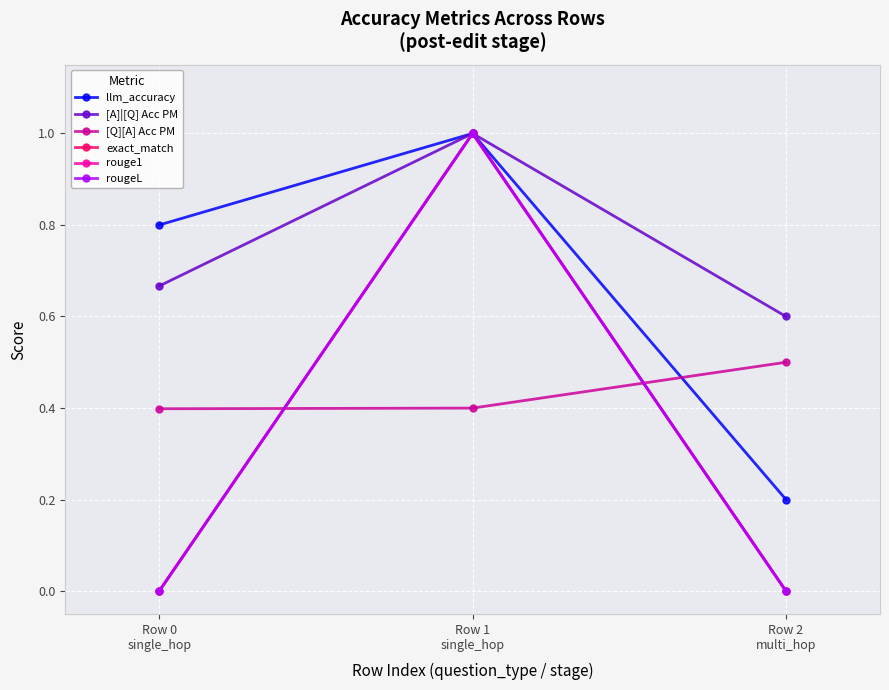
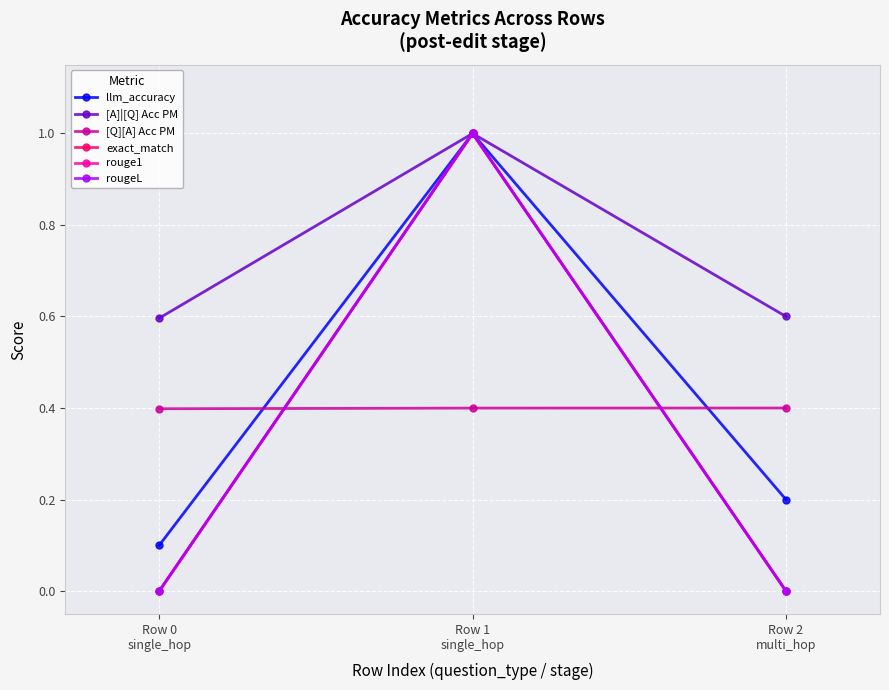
  {
    "llm_accuracy": {
-     "Row 0 single_hop": 0.8,
+     "Row 0 single_hop": 0.1,
      "Row 2 multi_hop": 0.2
    },
    "[A]|[Q] Acc PM": {
-     "Row 0 single_hop": 0.67,
+     "Row 0 single_hop": 0.60,
      "Row 2 multi_hop": 0.60
    },
    "[Q][A] Acc PM": {
      "Row 0 single_hop": 0.4,
      "Row 1 single_hop": 0.4,
-     "Row 2 multi_hop": 0.5
+     "Row 2 multi_hop": 0.4
    },
    "rougeL": {
      "Row 0 single_hop": 0.00,
      "Row 2 multi_hop": 0.00
    }
  }
